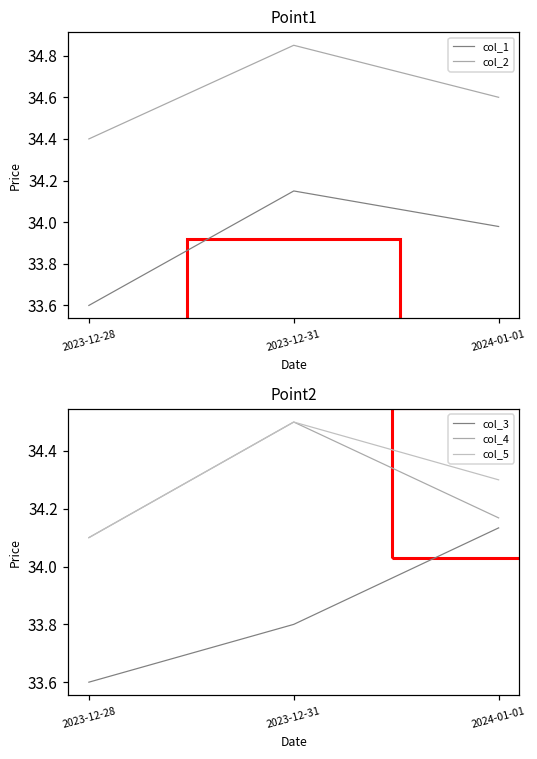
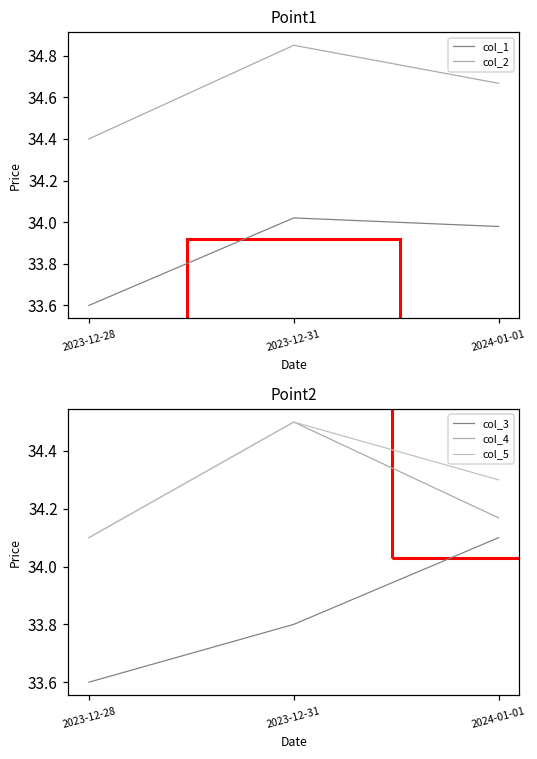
  {
    "Point1": {
      "col_1": {
        "2023-12-28": 33.60,
-       "2023-12-31": 34.15,
+       "2023-12-31": 34.02,
        "2024-01-01": 33.98
      },
      "col_2": {
        "2023-12-28": 34.40,
        "2023-12-31": 34.85,
-       "2024-01-01": 34.60
+       "2024-01-01": 34.67
      }
    },
    "Point2": {
      "col_3": {
        "2023-12-28": 33.60,
        "2023-12-31": 33.80,
-       "2024-01-01": 34.13
+       "2024-01-01": 34.10
      }
    }
  }
